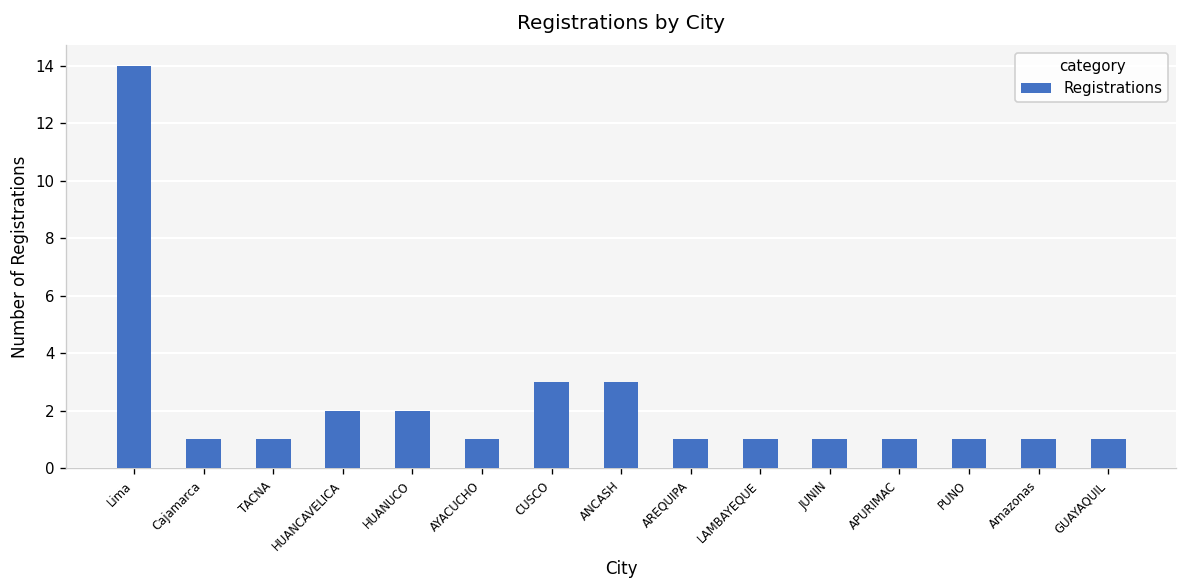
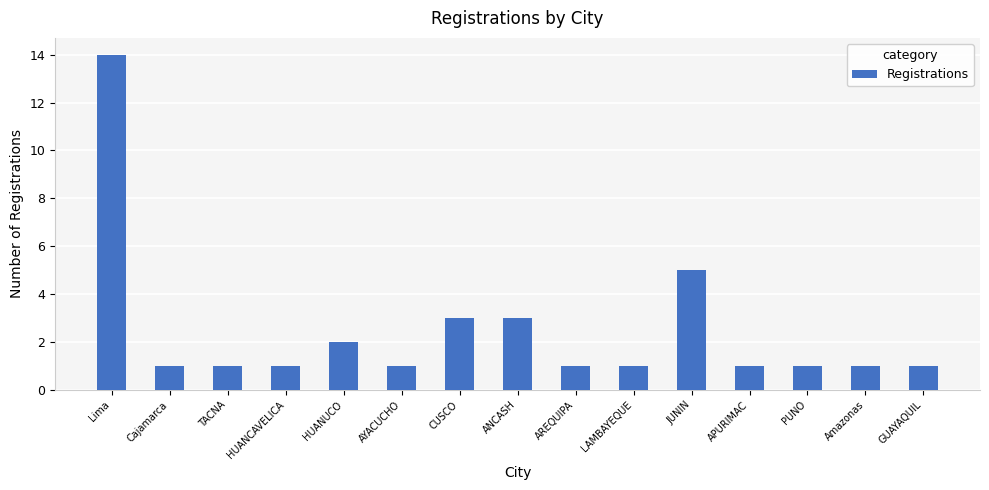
  {
    "Lima": 14,
    "Cajamarca": 1,
    "TACNA": 1,
-   "HUANCAVELICA": 2,
+   "HUANCAVELICA": 1,
    "HUANUCO": 2,
    "AYACUCHO": 1,
    "CUSCO": 3,
    "ANCASH": 3,
    "AREQUIPA": 1,
    "LAMBAYEQUE": 1,
-   "JUNIN": 1,
+   "JUNIN": 5,
    "APURIMAC": 1,
    "PUNO": 1,
    "Amazonas": 1,
    "GUAYAQUIL": 1
  }
